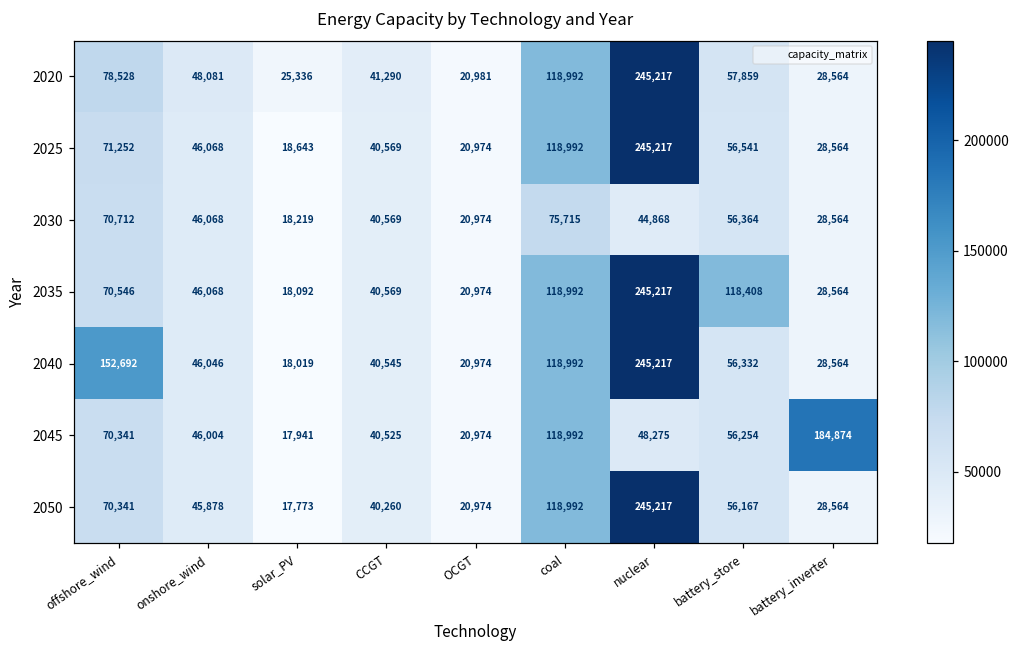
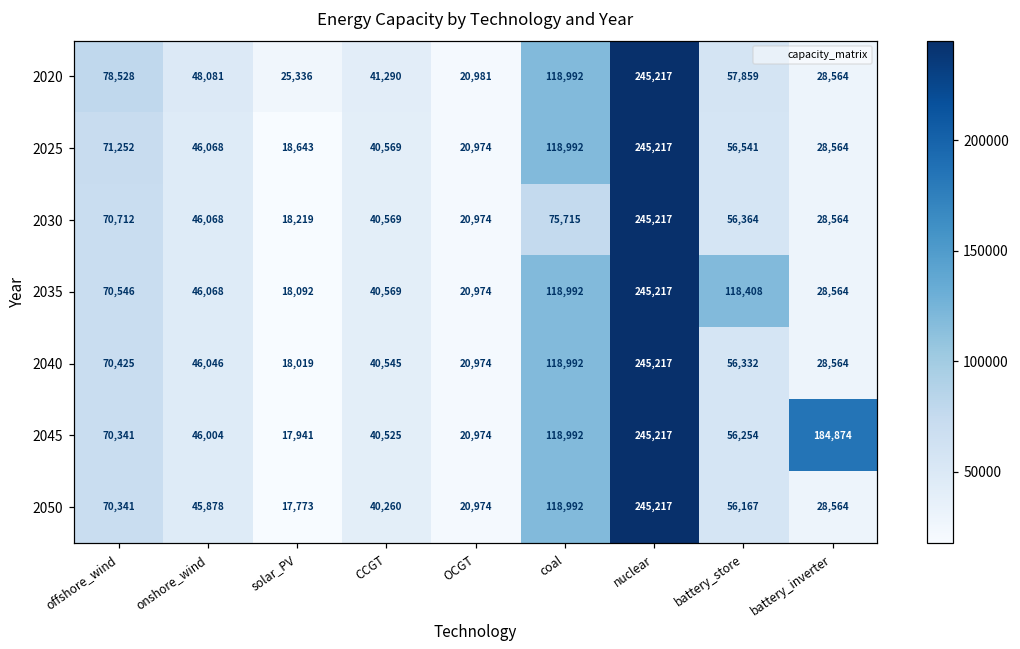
  {
    "2020": {
      "offshore_wind": "78,528",
      "onshore_wind": "48,081",
      "solar_PV": "25,336",
      "CCGT": "41,290",
      "OCGT": "20,981",
      "coal": "118,992",
      "nuclear": "245,217",
      "battery_store": "57,859",
      "battery_inverter": "28,564"
    },
    "2025": {
      "offshore_wind": "71,252",
      "onshore_wind": "46,068",
      "solar_PV": "18,643",
      "CCGT": "40,569",
      "OCGT": "20,974",
      "coal": "118,992",
      "nuclear": "245,217",
      "battery_store": "56,541",
      "battery_inverter": "28,564"
    },
    "2030": {
      "offshore_wind": "70,712",
      "onshore_wind": "46,068",
      "solar_PV": "18,219",
      "CCGT": "40,569",
      "OCGT": "20,974",
      "coal": "75,715",
-     "nuclear": "44,868",
+     "nuclear": "245,217",
      "battery_store": "56,364",
      "battery_inverter": "28,564"
    },
    "2035": {
      "offshore_wind": "70,546",
      "onshore_wind": "46,068",
      "solar_PV": "18,092",
      "CCGT": "40,569",
      "OCGT": "20,974",
      "coal": "118,992",
      "nuclear": "245,217",
      "battery_store": "118,408",
      "battery_inverter": "28,564"
    },
    "2040": {
-     "offshore_wind": "152,692",
+     "offshore_wind": "70,425",
      "onshore_wind": "46,046",
      "solar_PV": "18,019",
      "CCGT": "40,545",
      "OCGT": "20,974",
      "coal": "118,992",
      "nuclear": "245,217",
      "battery_store": "56,332",
      "battery_inverter": "28,564"
    },
    "2045": {
      "offshore_wind": "70,341",
      "onshore_wind": "46,004",
      "solar_PV": "17,941",
      "CCGT": "40,525",
      "OCGT": "20,974",
      "coal": "118,992",
-     "nuclear": "48,275",
+     "nuclear": "245,217",
      "battery_store": "56,254",
      "battery_inverter": "184,874"
    },
    "2050": {
      "offshore_wind": "70,341",
      "onshore_wind": "45,878",
      "solar_PV": "17,773",
      "CCGT": "40,260",
      "OCGT": "20,974",
      "coal": "118,992",
      "nuclear": "245,217",
      "battery_store": "56,167",
      "battery_inverter": "28,564"
    }
  }
